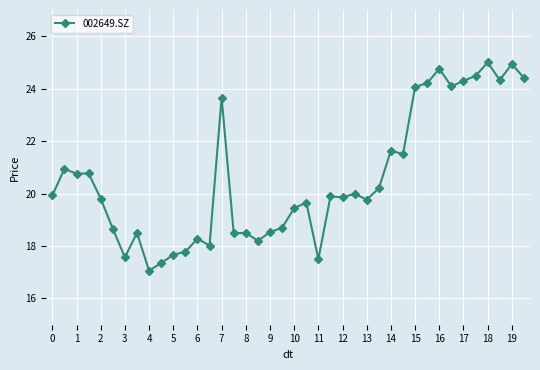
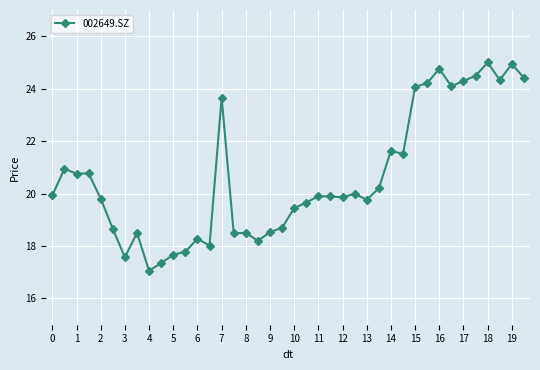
  {
    "0": 19.9,
    "1": 20.8,
    "2": 19.8,
    "3": 17.6,
    "4": 17.1,
    "5": 17.7,
    "6": 18.3,
    "7": 23.7,
    "8": 18.5,
    "9": 18.5,
    "10": 19.4,
-   "11": 17.5,
+   "11": 19.9,
    "12": 19.9,
    "13": 19.8,
    "14": 21.6,
    "15": 24.1,
    "16": 24.8,
    "17": 24.3,
    "18": 25.0,
    "19": 24.9
  }
